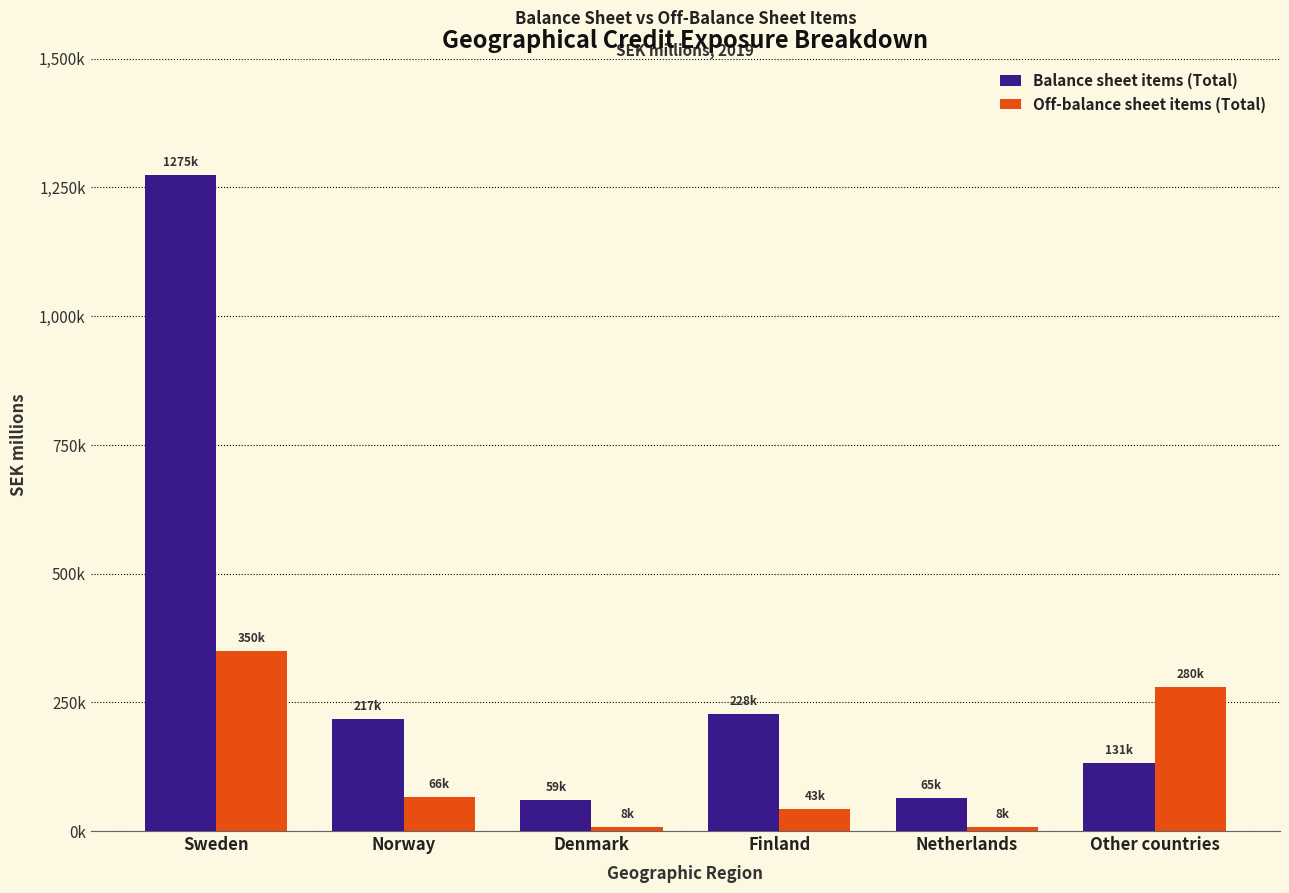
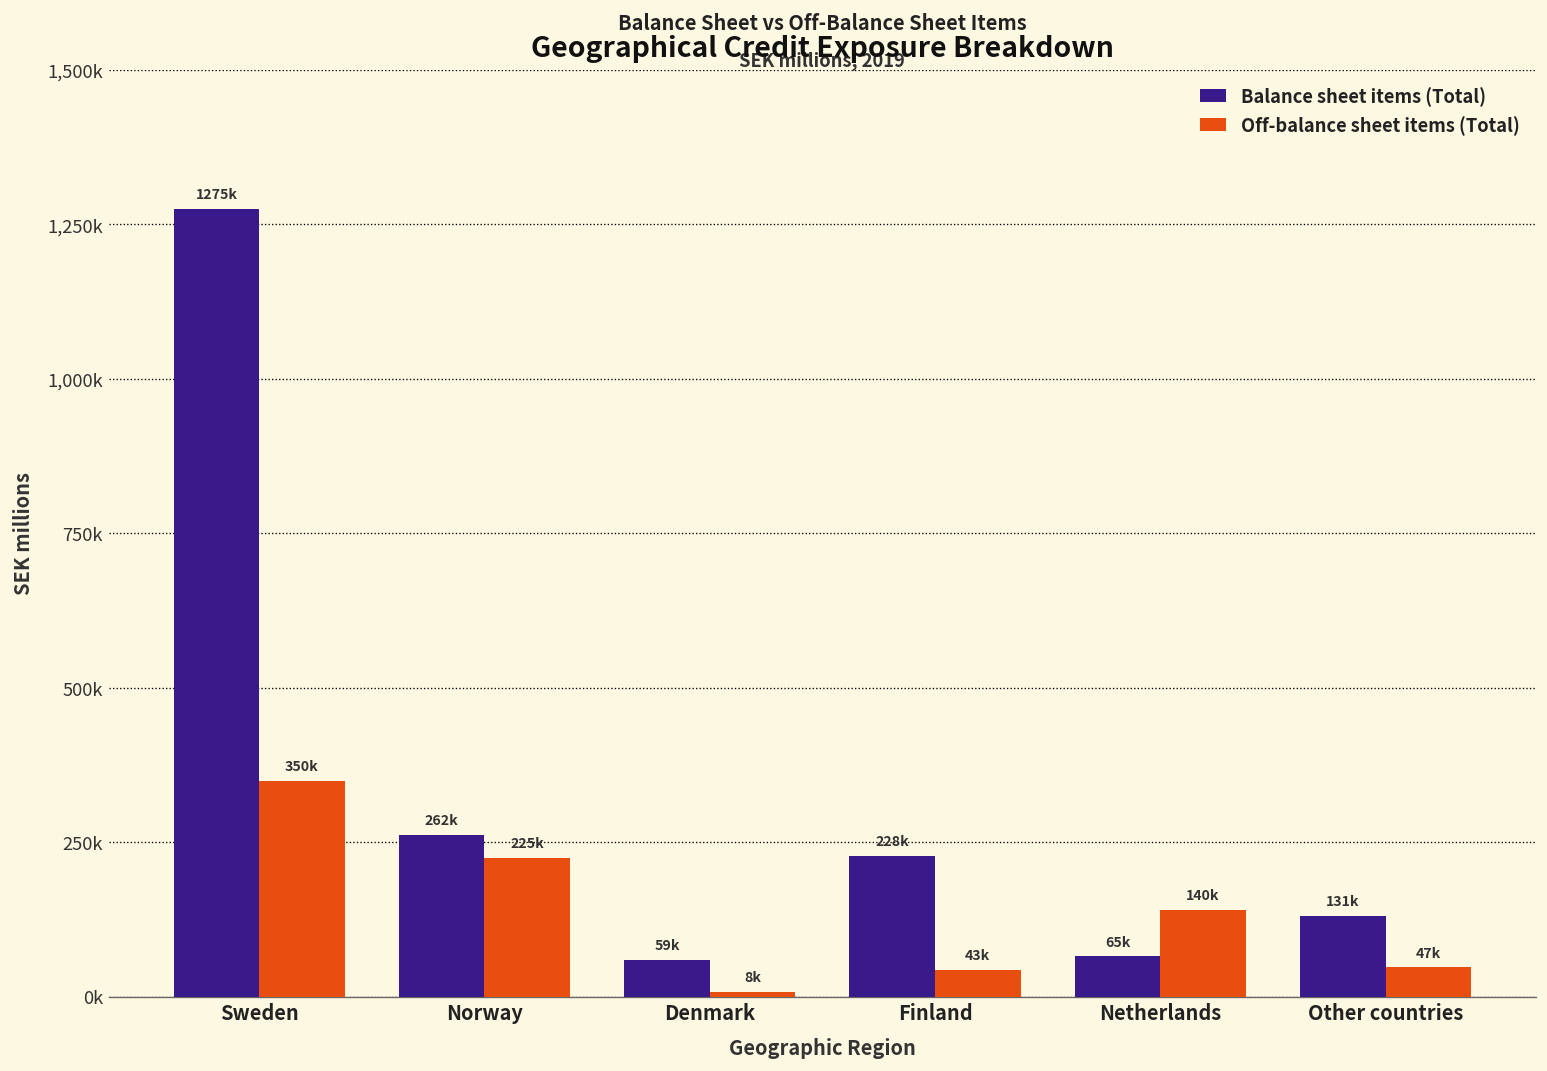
  {
    "Balance sheet items (Total)": {
      "Sweden": "1275k",
-     "Norway": "217k",
+     "Norway": "262k",
      "Denmark": "59k",
      "Finland": "228k",
      "Netherlands": "65k",
      "Other countries": "131k"
    },
    "Off-balance sheet items (Total)": {
      "Sweden": "350k",
-     "Norway": "66k",
+     "Norway": "225k",
      "Denmark": "8k",
      "Finland": "43k",
-     "Netherlands": "8k",
-     "Other countries": "280k"
+     "Netherlands": "140k",
+     "Other countries": "47k"
    }
  }
